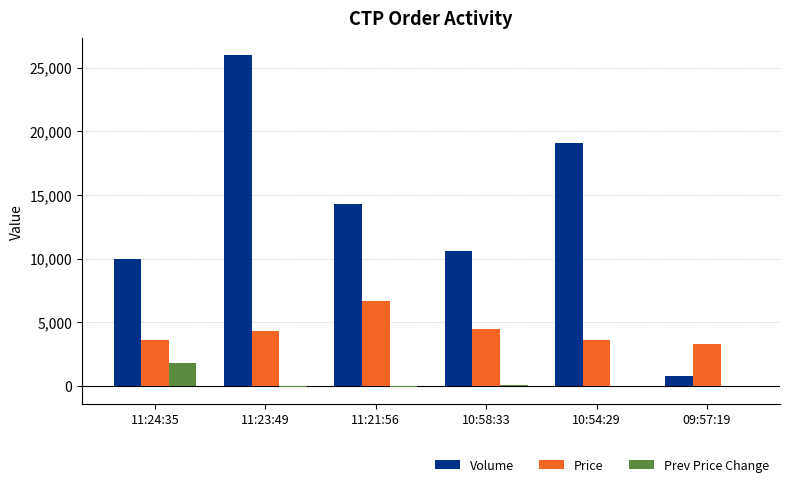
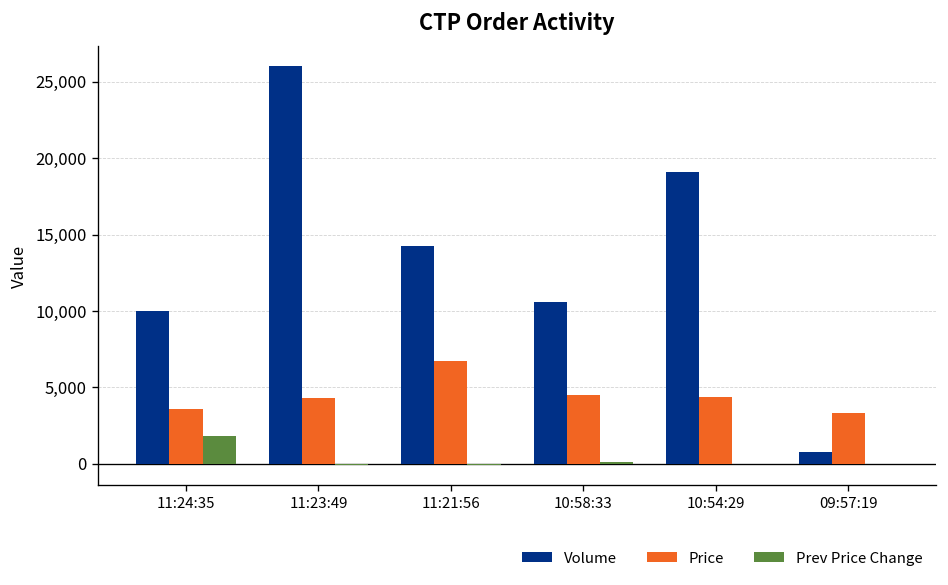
  {
    "Volume": {
      "11:24:35": "10,000",
      "11:23:49": "26,000",
      "11:21:56": "14,300",
      "10:58:33": "10,600",
      "10:54:29": "19,100",
      "09:57:19": "800"
    },
    "Price": {
      "11:24:35": "3,600",
      "11:23:49": "4,300",
      "11:21:56": "6,700",
      "10:58:33": "4,500",
-     "10:54:29": "3,600",
+     "10:54:29": "4,400",
      "09:57:19": "3,300"
    },
    "Prev Price Change": {
      "11:24:35": "1,800",
      "10:54:29": "0",
      "09:57:19": "0"
    }
  }
